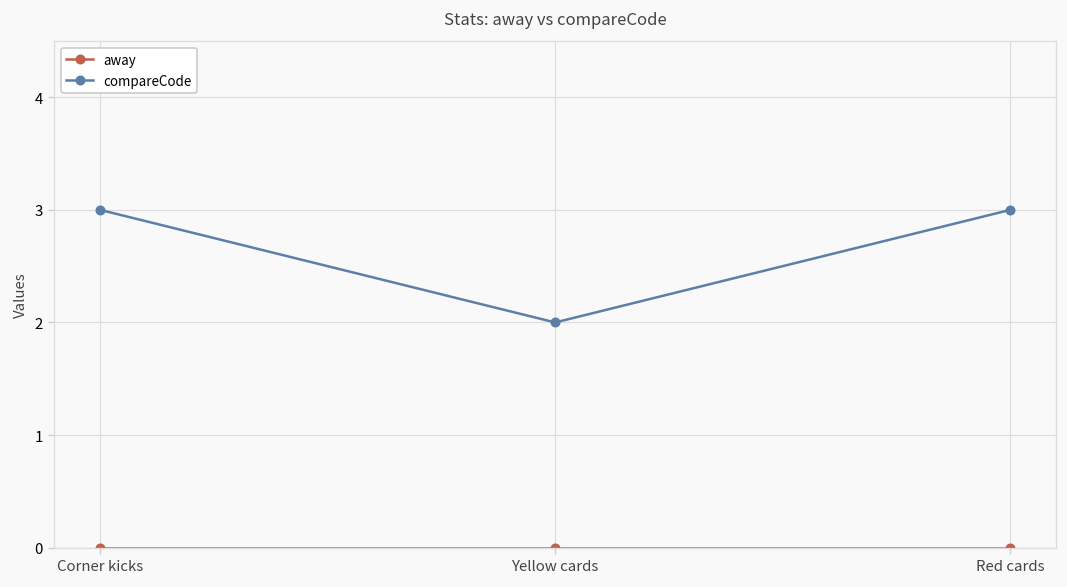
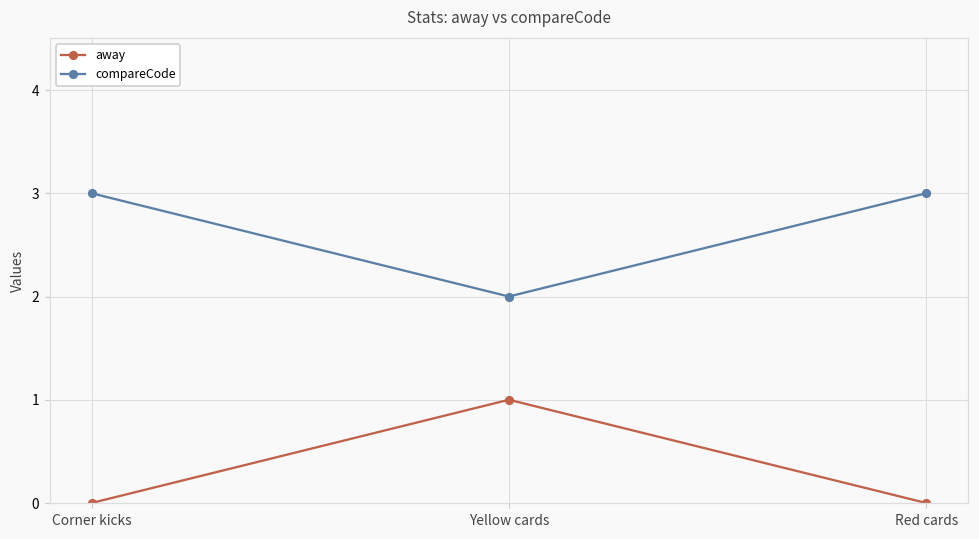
  {
    "away": {
      "Corner kicks": 0,
-     "Yellow cards": 0,
+     "Yellow cards": 1,
      "Red cards": 0
    },
    "compareCode": {
      "Corner kicks": 3,
      "Yellow cards": 2,
      "Red cards": 3
    }
  }
